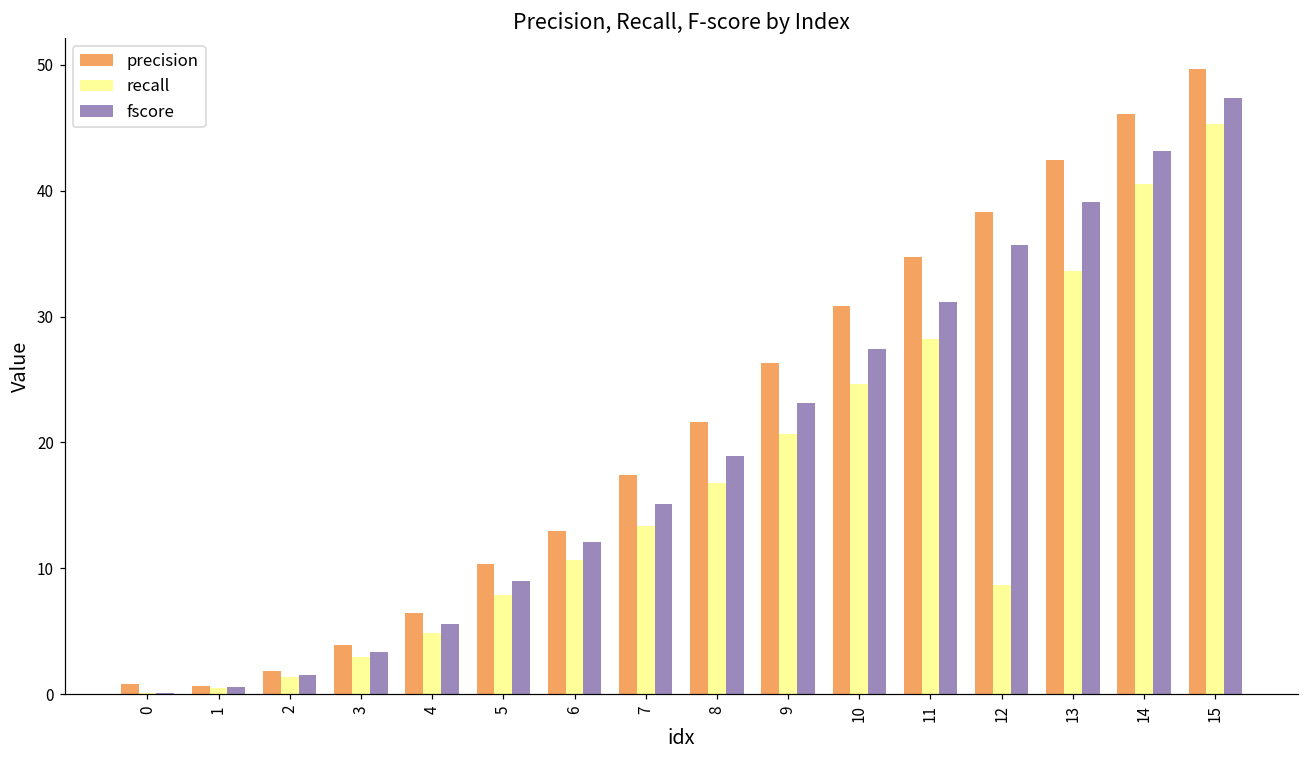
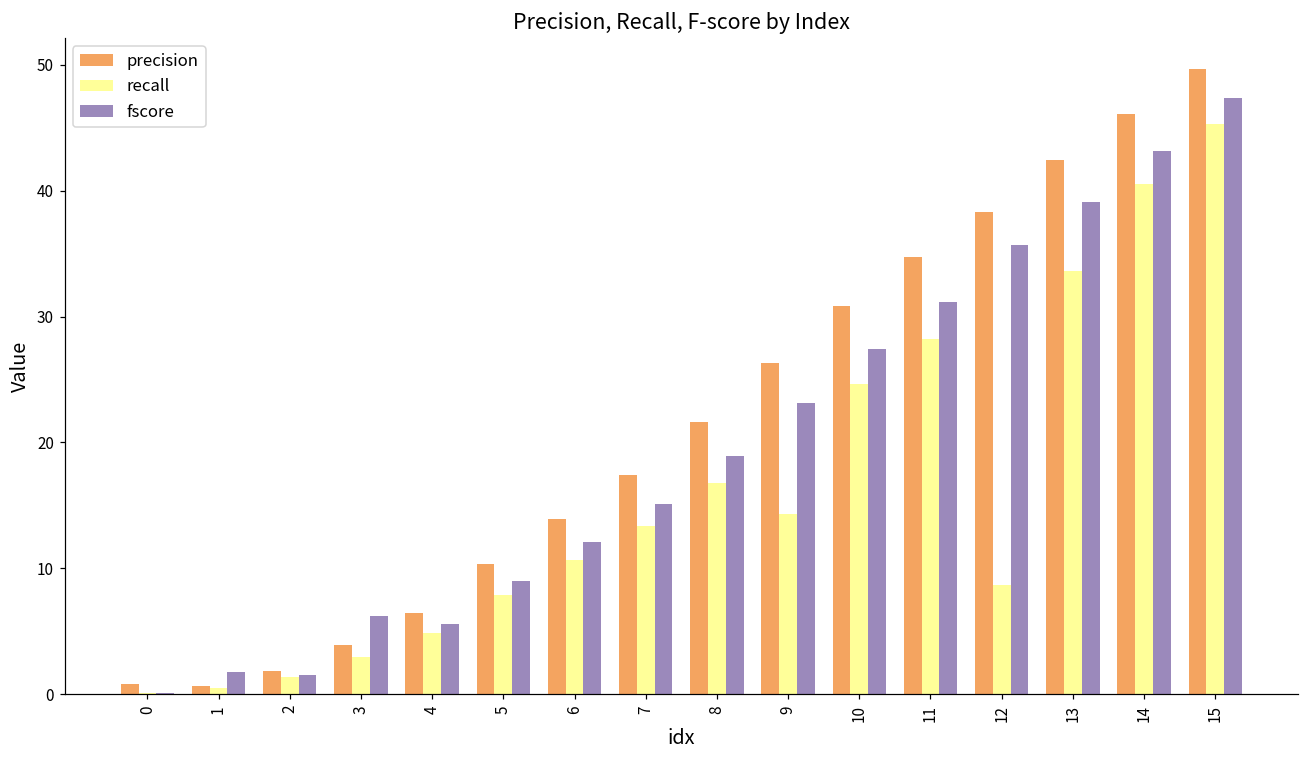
  {
    "precision": {
      "0": 0.9,
      "1": 0.7,
      "2": 1.8,
      "3": 3.9,
      "4": 6.4,
      "5": 10.4,
-     "6": 13.0,
+     "6": 13.9,
      "7": 17.4,
      "8": 21.7,
      "9": 26.3,
      "10": 30.9,
      "11": 34.7,
      "12": 38.3,
      "13": 42.4,
      "14": 46.1,
      "15": 49.7
    },
    "recall": {
      "1": 0.5,
      "2": 1.4,
      "3": 3.0,
      "4": 4.9,
      "5": 7.9,
      "6": 10.7,
      "7": 13.4,
      "8": 16.8,
-     "9": 20.7,
+     "9": 14.3,
      "10": 24.6,
      "11": 28.2,
      "12": 8.7,
      "13": 33.6,
      "14": 40.5,
      "15": 45.3
    },
    "fscore": {
-     "1": 0.6,
+     "1": 1.8,
      "2": 1.6,
-     "3": 3.4,
+     "3": 6.2,
      "4": 5.6,
      "5": 9.0,
      "6": 12.1,
      "7": 15.1,
      "8": 18.9,
      "9": 23.2,
      "10": 27.4,
      "11": 31.1,
      "12": 35.7,
      "13": 39.1,
      "14": 43.1,
      "15": 47.4
    }
  }
